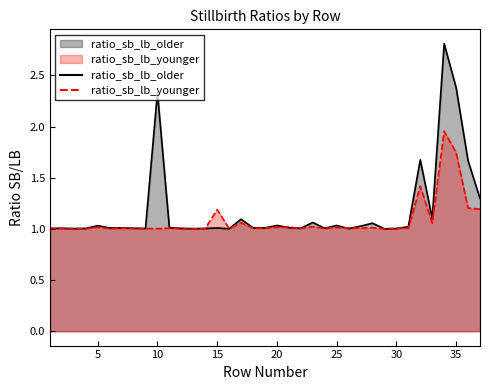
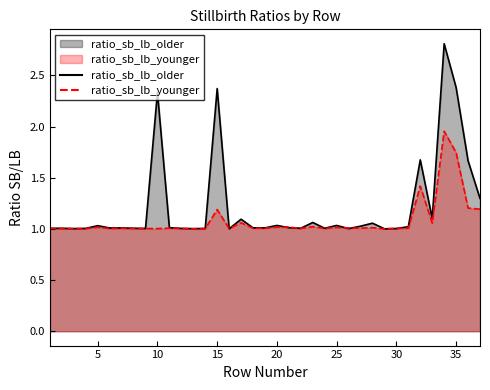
  {
    "ratio_sb_lb_older": {
-     "15": 1.01,
+     "15": 2.37,
      "35": 2.38
    },
    "ratio_sb_lb_younger": {
      "10": 1.00,
      "15": 1.19,
      "35": 1.75
    }
  }
